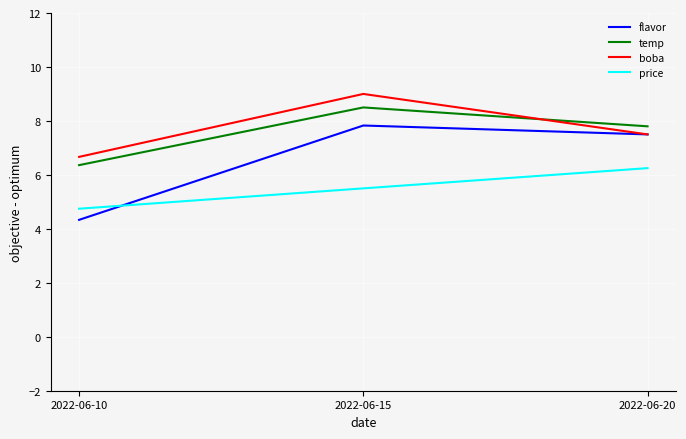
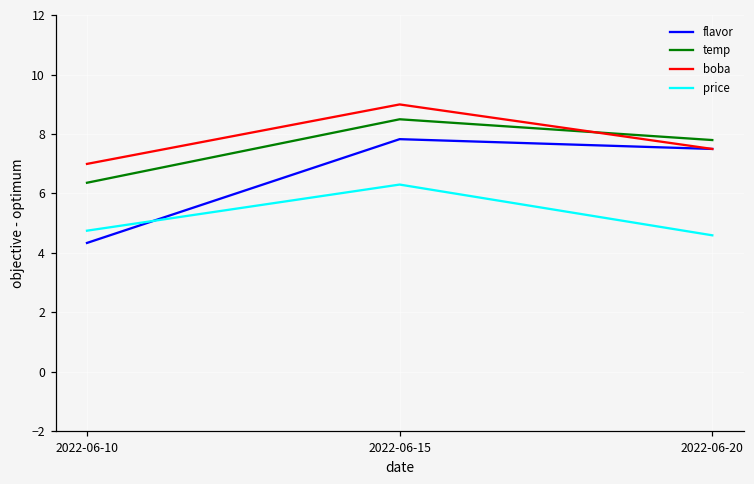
  {
    "flavor": {
      "2022-06-10": 4.3,
      "2022-06-15": 7.8
    },
    "temp": {
      "2022-06-10": 6.4,
      "2022-06-15": 8.5,
      "2022-06-20": 7.8
    },
    "boba": {
-     "2022-06-10": 6.7,
+     "2022-06-10": 7.0,
      "2022-06-15": 9.0
    },
    "price": {
      "2022-06-10": 4.7,
-     "2022-06-15": 5.5,
-     "2022-06-20": 6.3
+     "2022-06-15": 6.3,
+     "2022-06-20": 4.6
    }
  }
